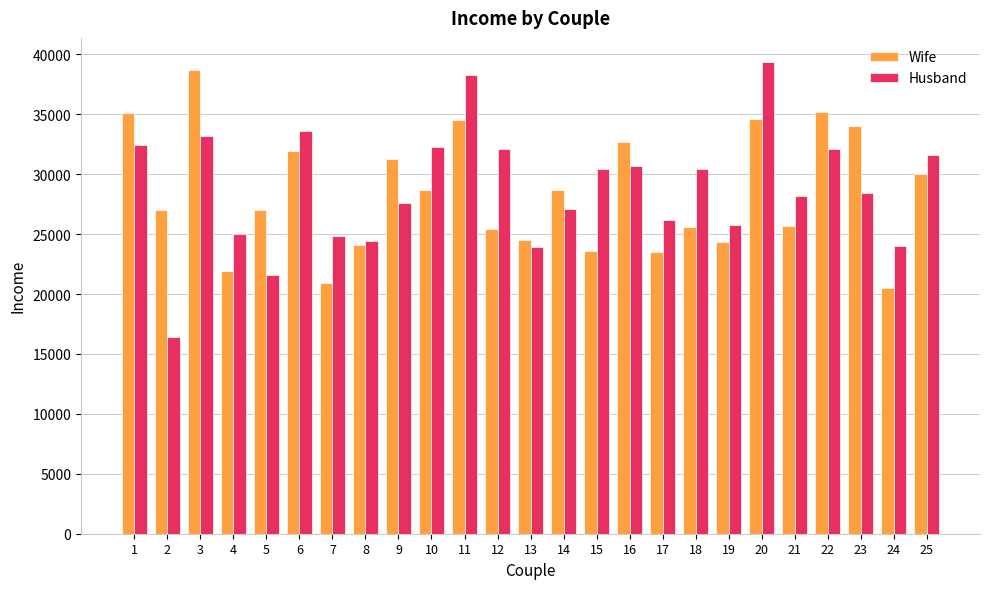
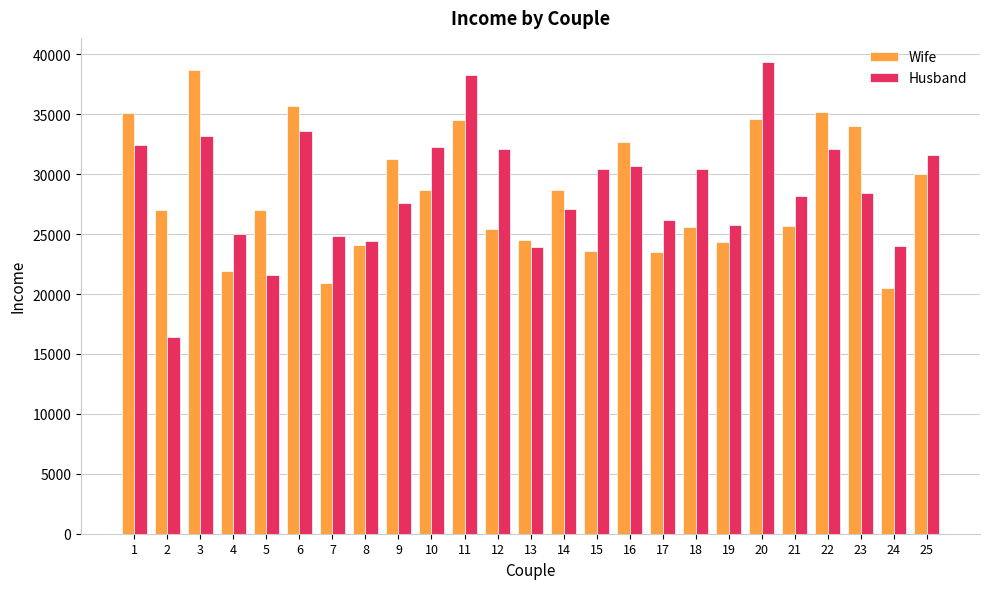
  {
    "Wife": {
      "1": 35100,
      "2": 27000,
      "3": 38700,
      "4": 21900,
      "5": 27000,
-     "6": 31900,
+     "6": 35700,
      "7": 20900,
      "8": 24100,
      "9": 31300,
      "10": 28700,
      "11": 34500,
      "12": 25400,
      "13": 24500,
      "14": 28700,
      "15": 23600,
      "16": 32700,
      "17": 23500,
      "18": 25600,
      "19": 24300,
      "20": 34600,
      "21": 25700,
      "22": 35200,
      "23": 34000,
      "24": 20500,
      "25": 30000
    },
    "Husband": {
      "1": 32400,
      "2": 16400,
      "3": 33200,
      "4": 25000,
      "5": 21600,
      "6": 33600,
      "7": 24800,
      "8": 24400,
      "9": 27600,
      "10": 32300,
      "11": 38300,
      "12": 32100,
      "13": 23900,
      "14": 27100,
      "15": 30400,
      "16": 30700,
      "17": 26200,
      "18": 30400,
      "19": 25800,
      "20": 39400,
      "21": 28200,
      "22": 32100,
      "23": 28400,
      "24": 24000,
      "25": 31600
    }
  }
